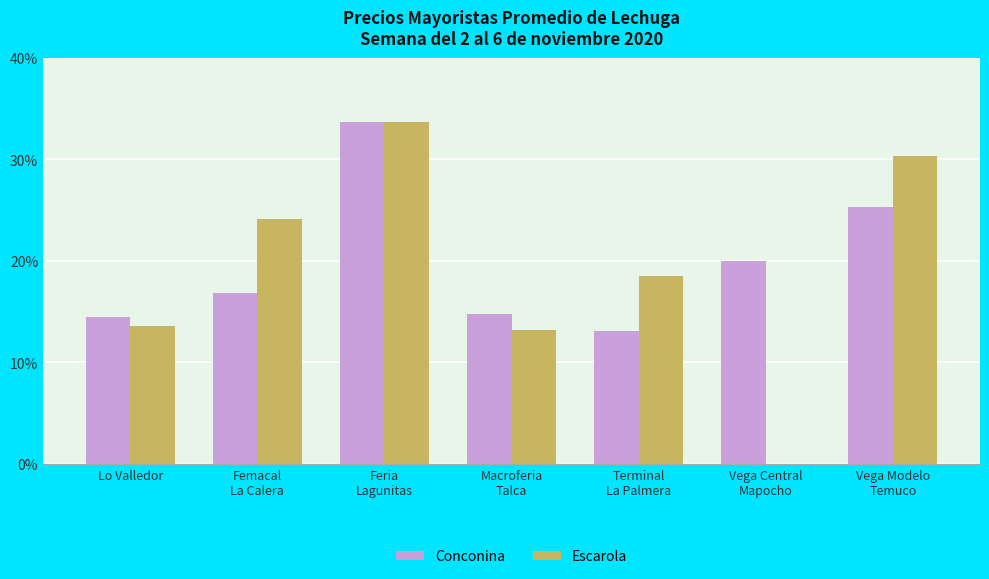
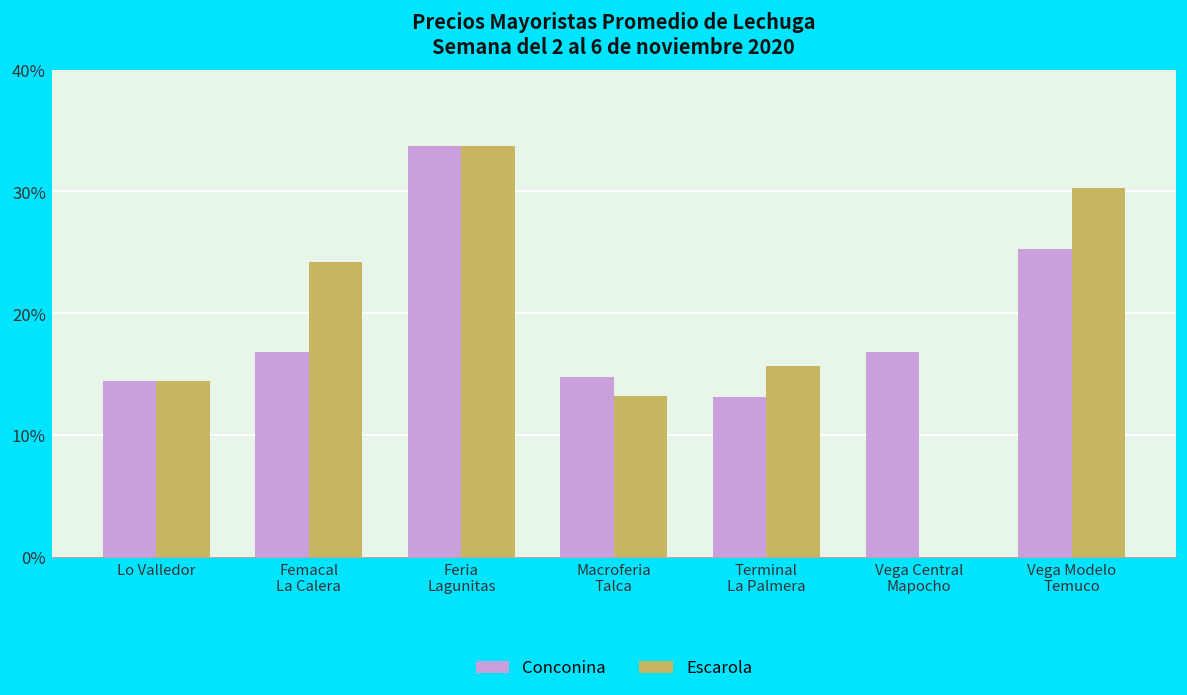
  {
    "Conconina": {
      "Lo Valledor": "14.5%",
      "Femacal La Calera": "16.8%",
      "Feria Lagunitas": "33.7%",
      "Macroferia Talca": "14.7%",
      "Terminal La Palmera": "13.1%",
-     "Vega Central Mapocho": "20.0%",
+     "Vega Central Mapocho": "16.8%",
      "Vega Modelo Temuco": "25.3%"
    },
    "Escarola": {
-     "Lo Valledor": "13.5%",
+     "Lo Valledor": "14.4%",
      "Femacal La Calera": "24.2%",
      "Feria Lagunitas": "33.7%",
      "Macroferia Talca": "13.2%",
-     "Terminal La Palmera": "18.5%",
+     "Terminal La Palmera": "15.7%",
      "Vega Central Mapocho": "0.0%",
      "Vega Modelo Temuco": "30.3%"
    }
  }
